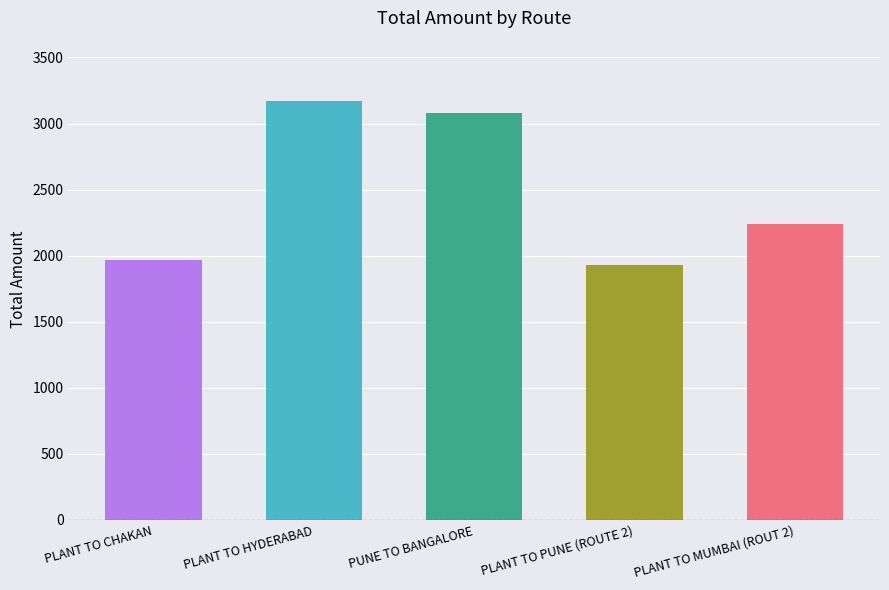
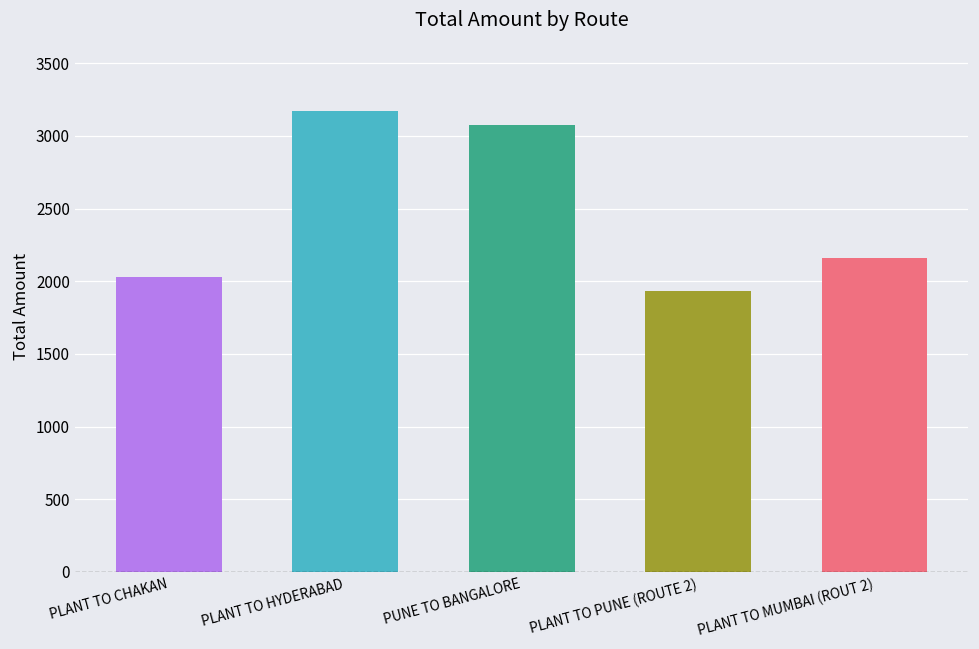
  {
-   "PLANT TO CHAKAN": 1970,
+   "PLANT TO CHAKAN": 2030,
    "PLANT TO HYDERABAD": 3170,
    "PUNE TO BANGALORE": 3080,
    "PLANT TO PUNE (ROUTE 2)": 1930,
-   "PLANT TO MUMBAI (ROUT 2)": 2240
+   "PLANT TO MUMBAI (ROUT 2)": 2160
  }
